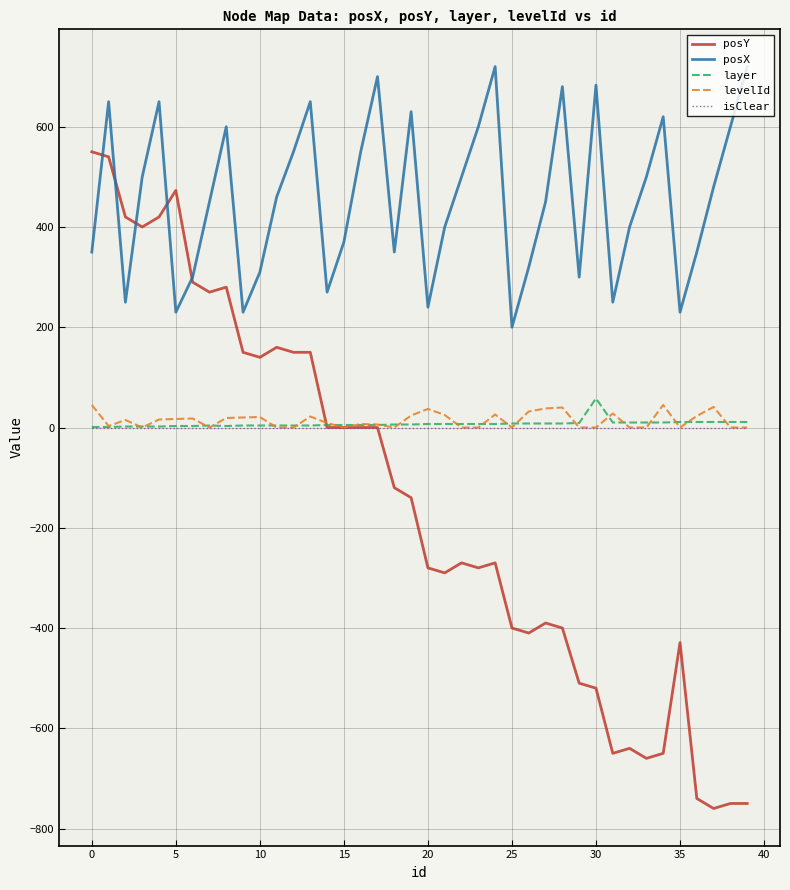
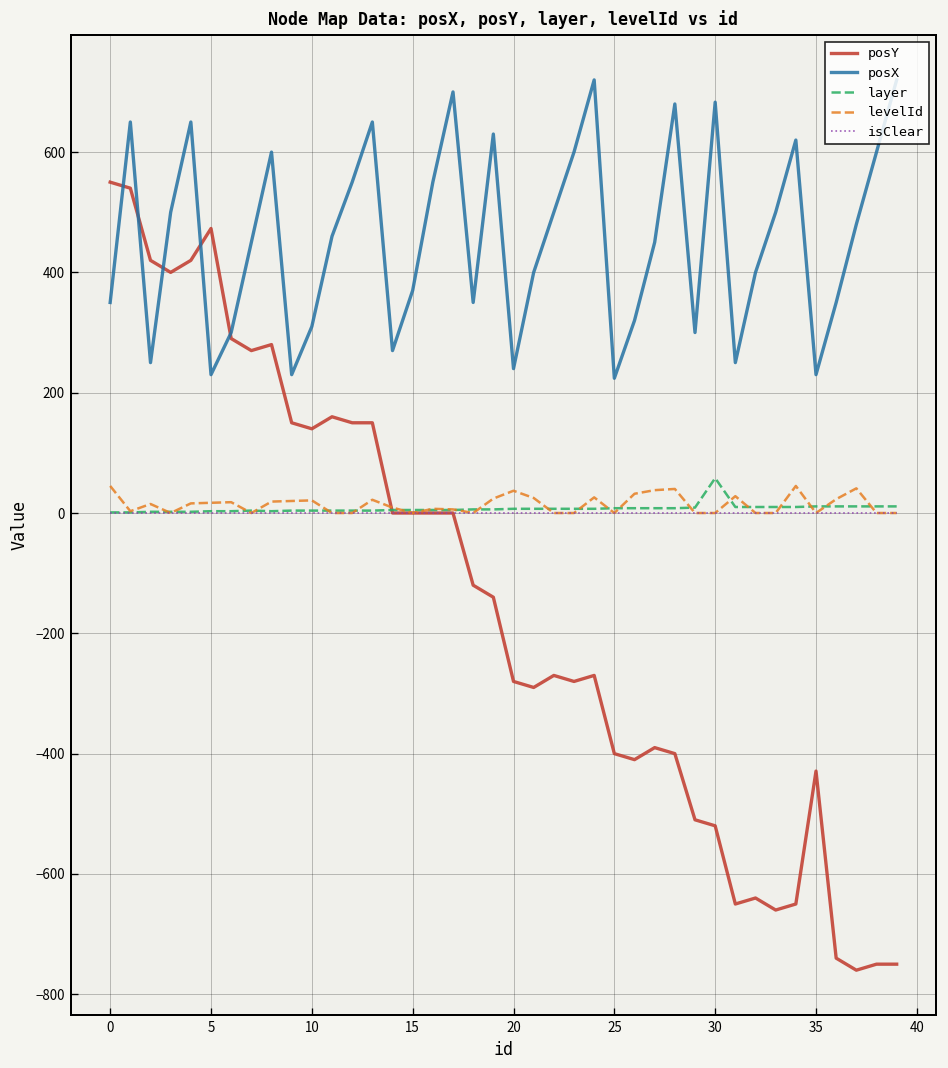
  {
    "posY": {
      "0": 550,
      "5": 470,
      "10": 140,
      "20": -280,
      "25": -400,
      "30": -520,
      "35": -430
    },
    "posX": {
      "0": 350,
      "5": 230,
      "10": 310,
      "15": 370,
      "20": 240,
-     "25": 200,
+     "25": 220,
      "30": 680,
      "35": 230
    },
    "layer": {
      "20": 10,
      "25": 10,
      "30": 60,
      "35": 10
    },
    "levelId": {
      "0": 50,
      "5": 20,
      "10": 20,
      "20": 40
    },
    "isClear": {
      "20": 0
    }
  }
